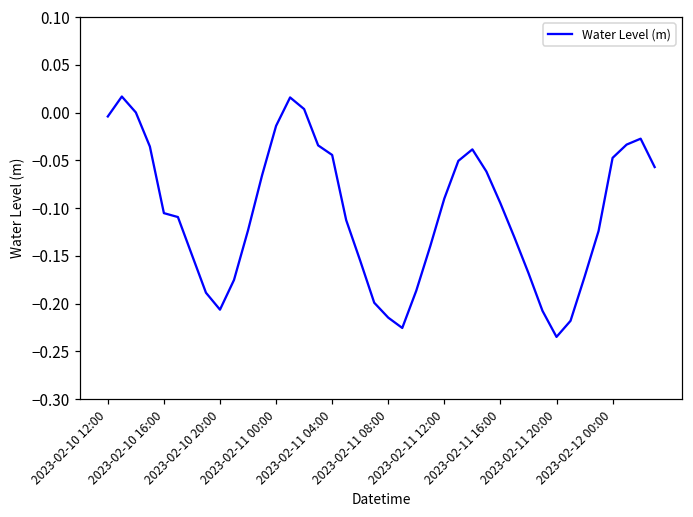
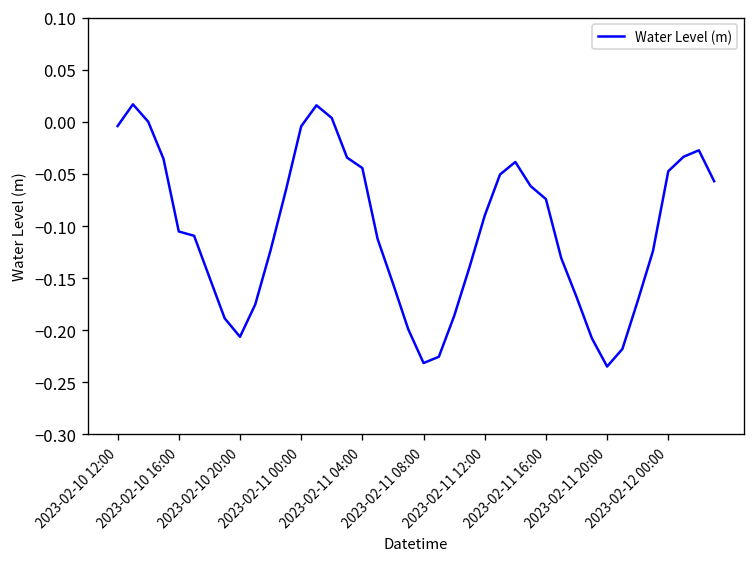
  {
    "2023-02-10 12:00": 0.00,
    "2023-02-10 16:00": -0.11,
    "2023-02-10 20:00": -0.21,
-   "2023-02-11 00:00": -0.01,
+   "2023-02-11 00:00": 0.00,
    "2023-02-11 04:00": -0.04,
-   "2023-02-11 08:00": -0.21,
+   "2023-02-11 08:00": -0.23,
    "2023-02-11 12:00": -0.09,
-   "2023-02-11 16:00": -0.09,
+   "2023-02-11 16:00": -0.07,
    "2023-02-11 20:00": -0.23,
    "2023-02-12 00:00": -0.05
  }
